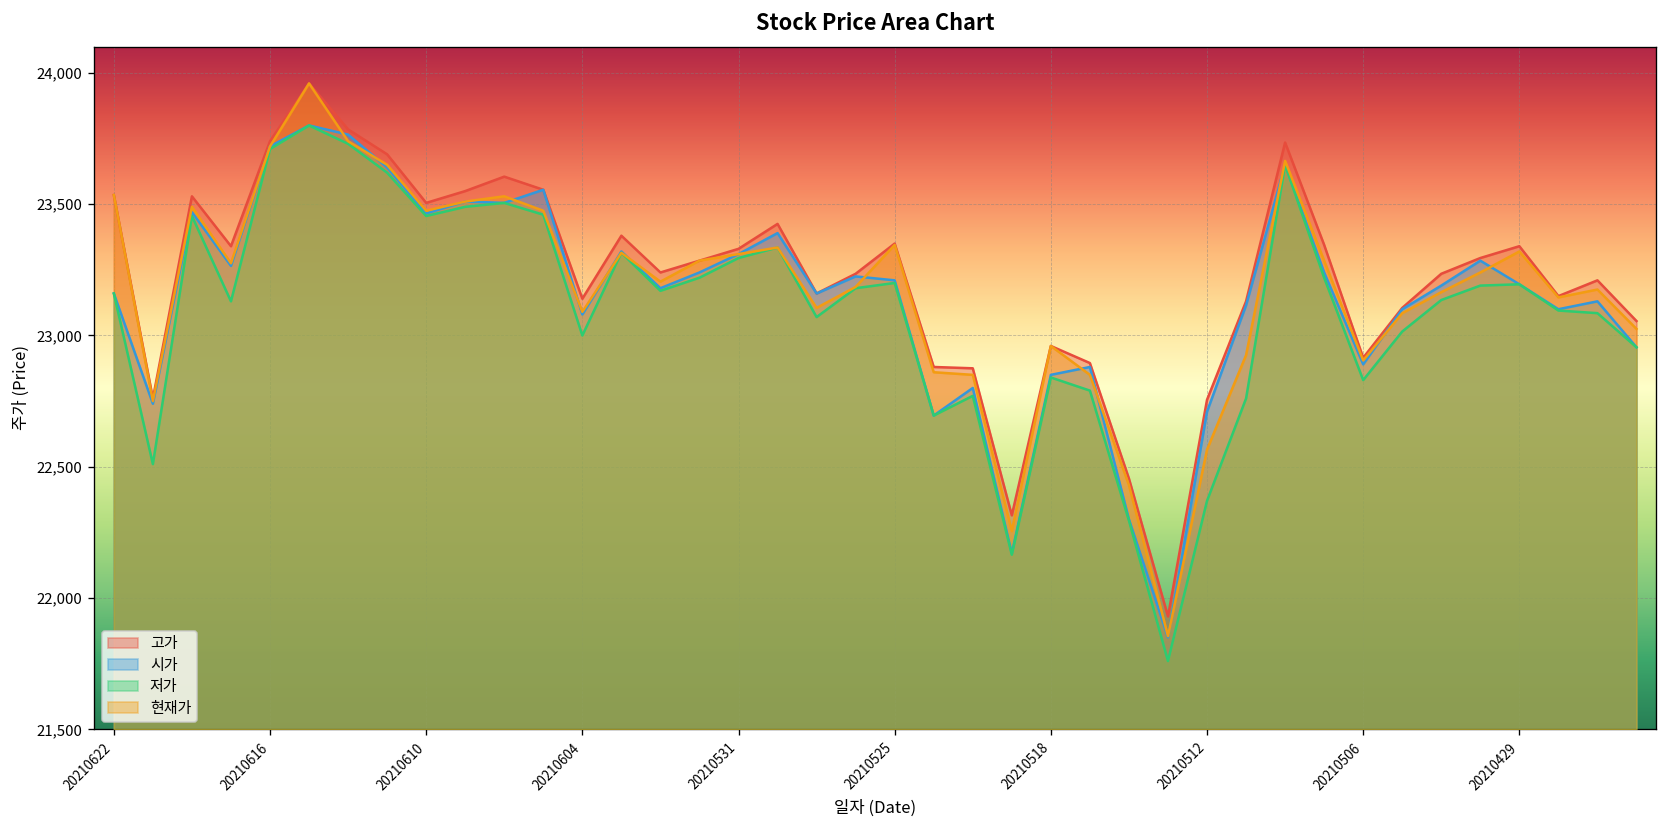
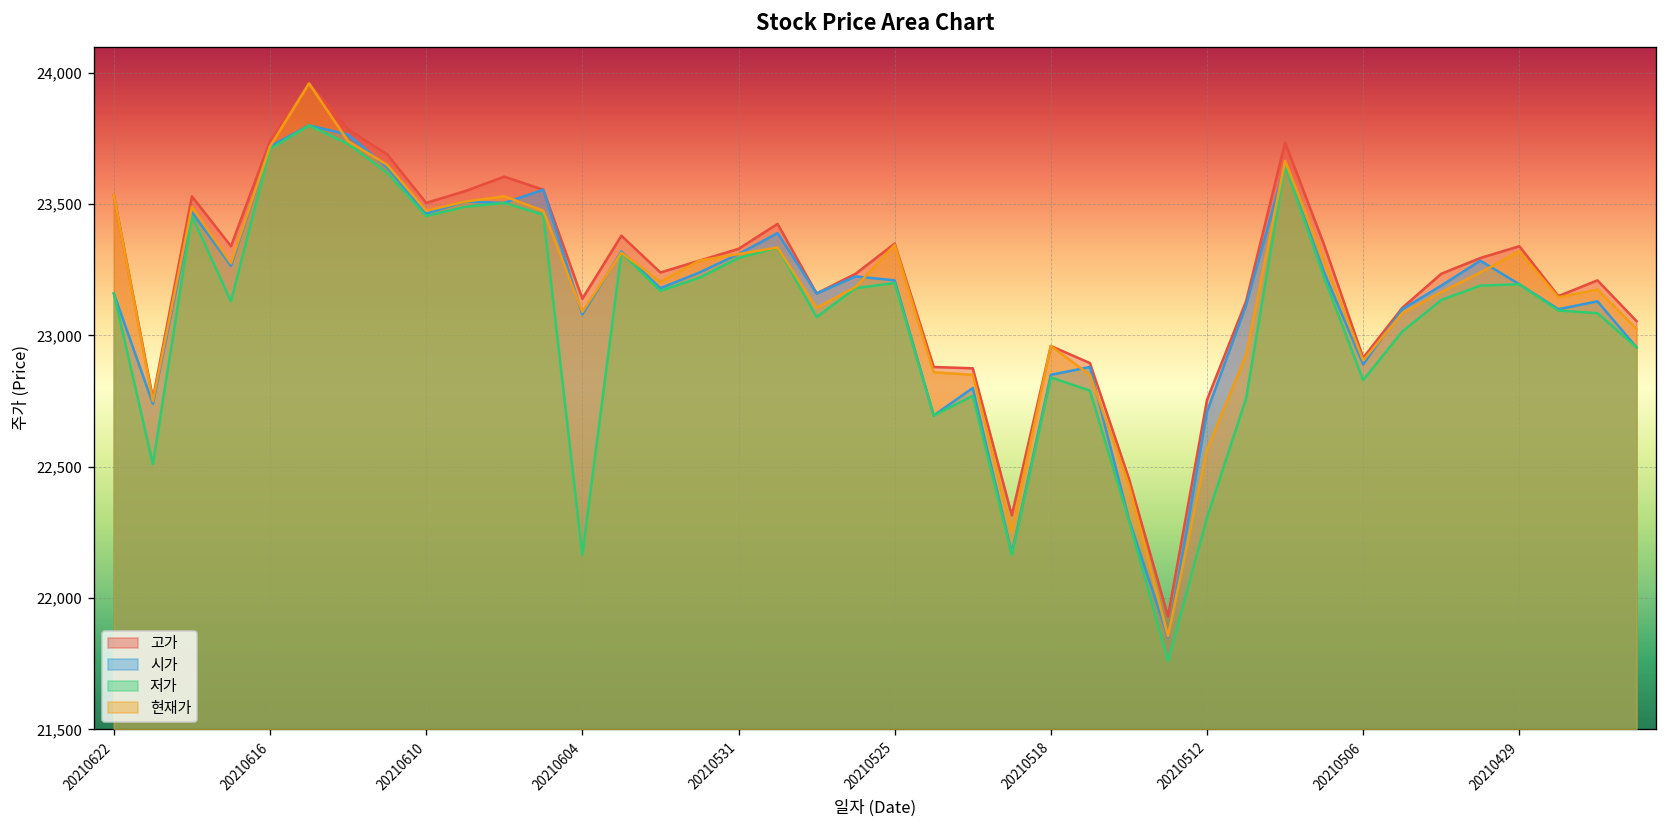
  {
    "시가": {
      "20210512": "22,710",
      "20210506": "22,890"
    },
    "저가": {
-     "20210604": "23,000",
+     "20210604": "22,170",
      "20210531": "23,300",
-     "20210512": "22,370",
+     "20210512": "22,310",
      "20210506": "22,830"
    }
  }
